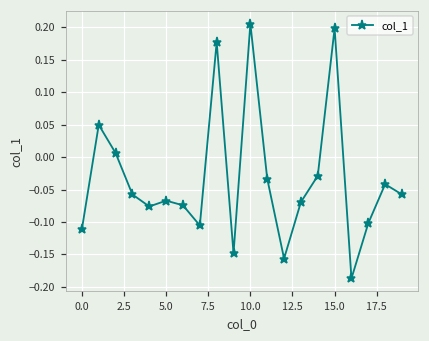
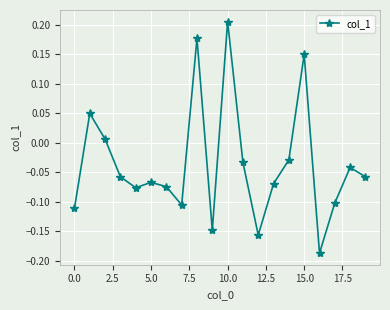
  {
    "0.0": -0.11,
    "5.0": -0.07,
    "10.0": 0.21,
-   "15.0": 0.20
+   "15.0": 0.15
  }
